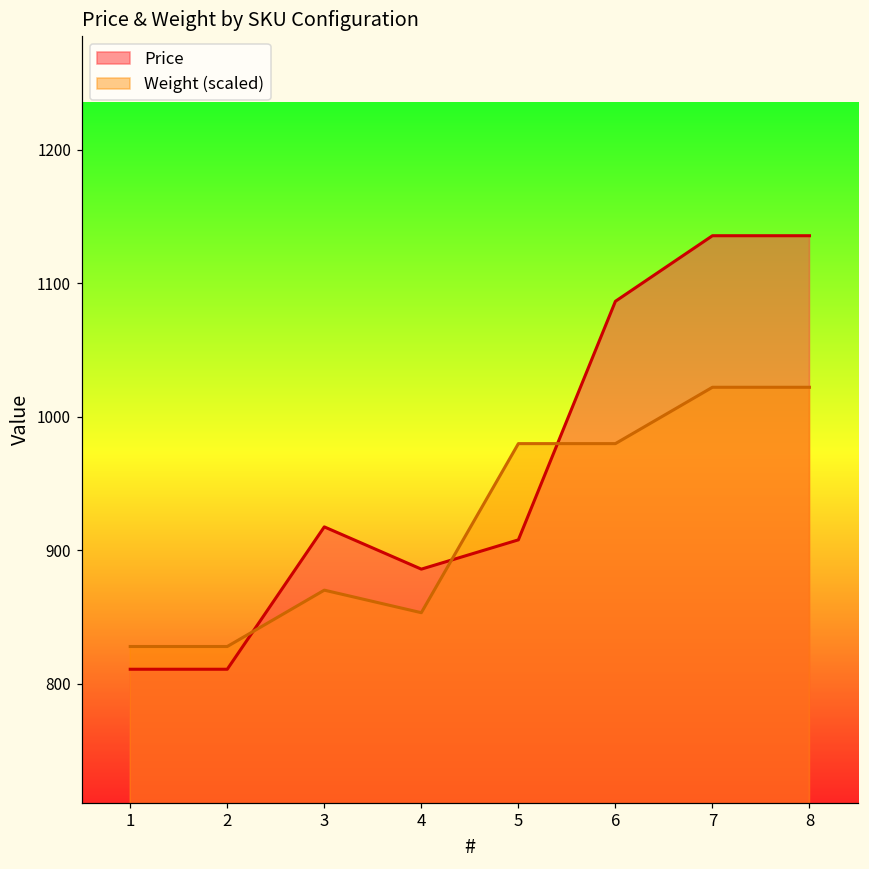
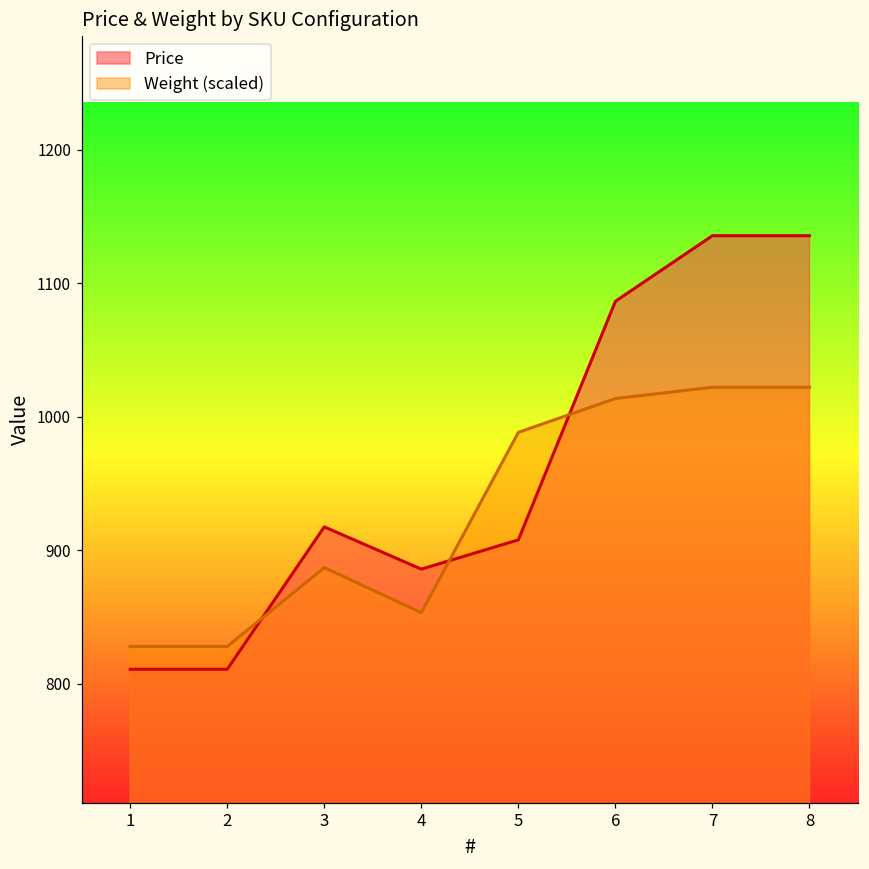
  {
    "Price": {
      "1": 811,
      "2": 811,
      "3": 917,
      "4": 886,
      "5": 908,
      "6": 1086,
      "7": 1136,
      "8": 1136
    },
    "Weight (scaled)": {
      "1": 828,
      "2": 828,
-     "3": 870,
+     "3": 887,
      "4": 853,
-     "5": 980,
-     "6": 980,
+     "5": 988,
+     "6": 1014,
      "7": 1022,
      "8": 1022
    }
  }
